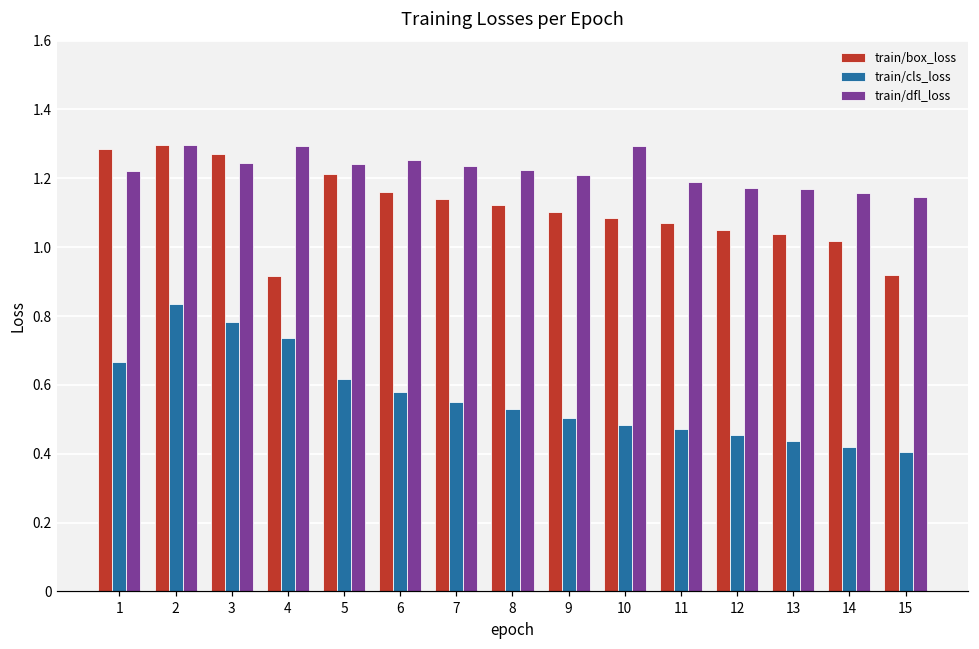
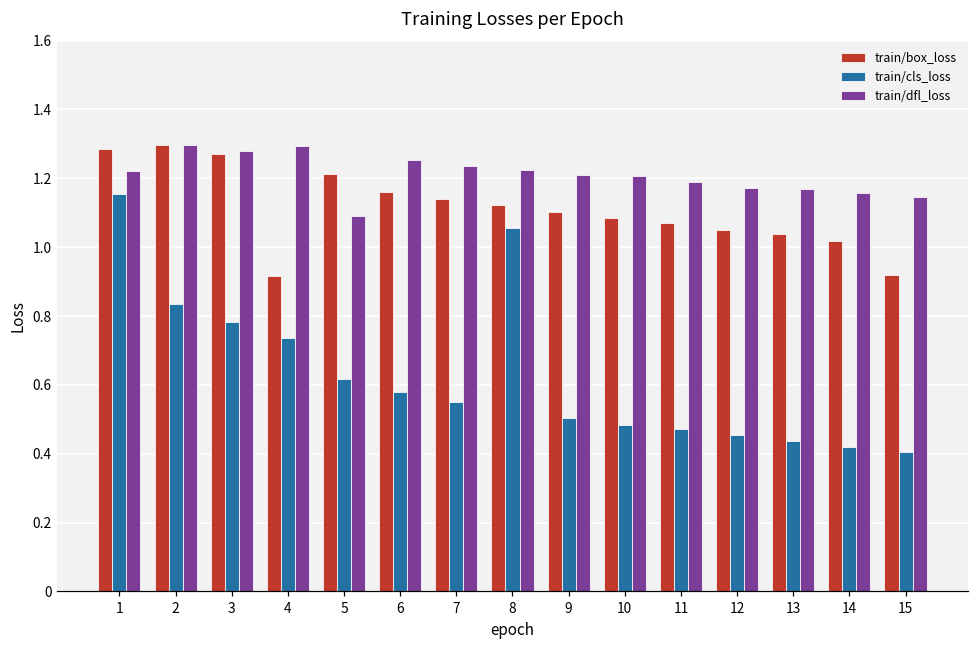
  {
    "train/box_loss": {
      "1": 1.29,
      "2": 1.30,
      "3": 1.27,
      "4": 0.92,
      "5": 1.21,
      "6": 1.16,
      "7": 1.14,
      "8": 1.12,
      "9": 1.10,
      "10": 1.09,
      "11": 1.07,
      "12": 1.05,
      "13": 1.04,
      "14": 1.02,
      "15": 0.92
    },
    "train/cls_loss": {
-     "1": 0.67,
+     "1": 1.15,
      "2": 0.84,
      "3": 0.78,
      "4": 0.73,
      "5": 0.62,
      "6": 0.58,
      "7": 0.55,
-     "8": 0.53,
+     "8": 1.05,
      "9": 0.50,
      "10": 0.48,
      "11": 0.47,
      "12": 0.45,
      "13": 0.44,
      "14": 0.42,
      "15": 0.41
    },
    "train/dfl_loss": {
      "1": 1.22,
      "2": 1.30,
-     "3": 1.24,
+     "3": 1.28,
      "4": 1.29,
-     "5": 1.24,
+     "5": 1.09,
      "6": 1.25,
      "7": 1.24,
      "8": 1.22,
      "9": 1.21,
-     "10": 1.29,
+     "10": 1.21,
      "11": 1.19,
      "12": 1.17,
      "13": 1.17,
      "14": 1.16,
      "15": 1.15
    }
  }
